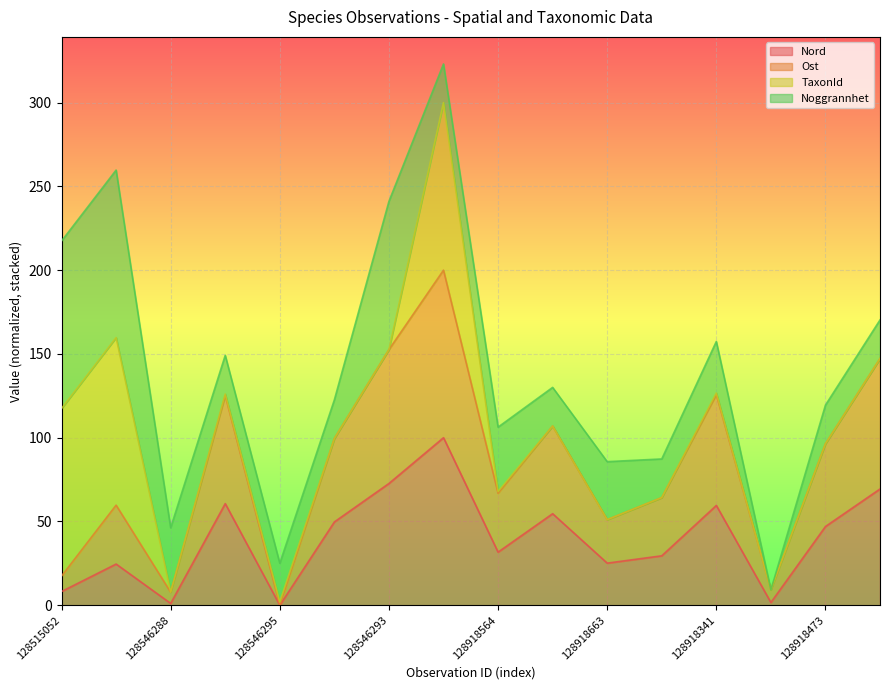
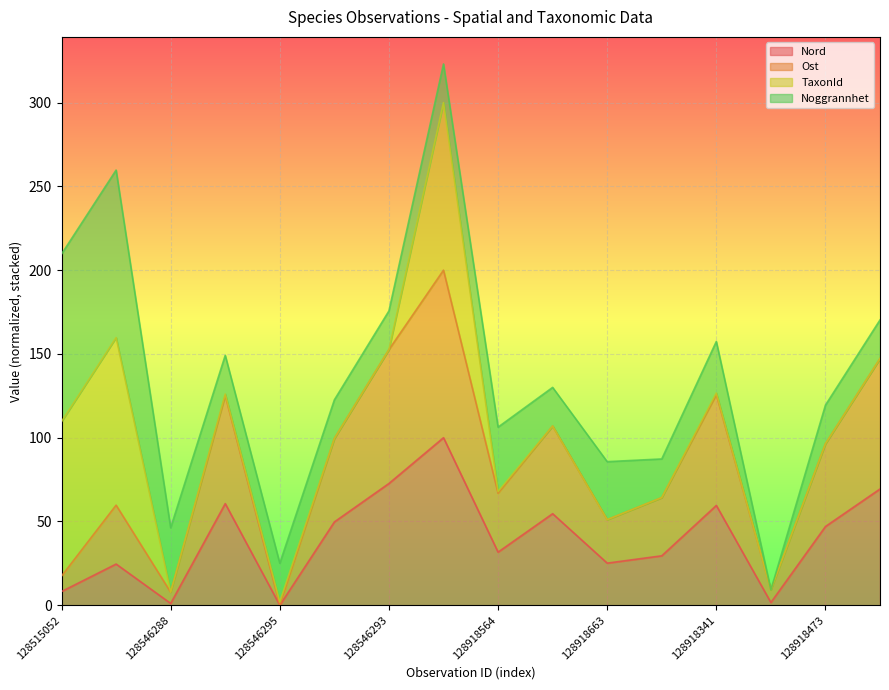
  {
    "TaxonId": {
-     "128515052": 100,
+     "128515052": 92,
      "128546295": 2
    },
    "Noggrannhet": {
      "128515052": 100,
      "128546288": 38,
      "128546295": 23,
-     "128546293": 88,
+     "128546293": 23,
      "128918564": 38,
      "128918663": 35,
      "128918341": 31,
      "128918473": 23
    }
  }
